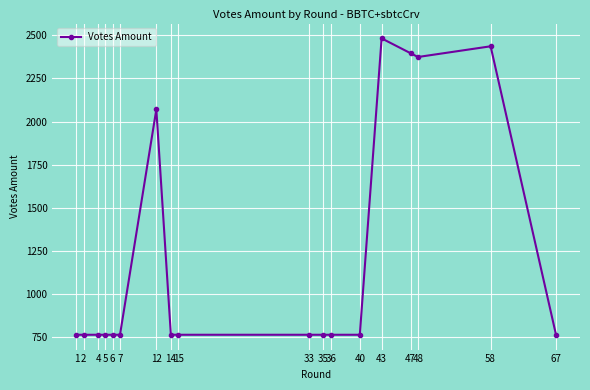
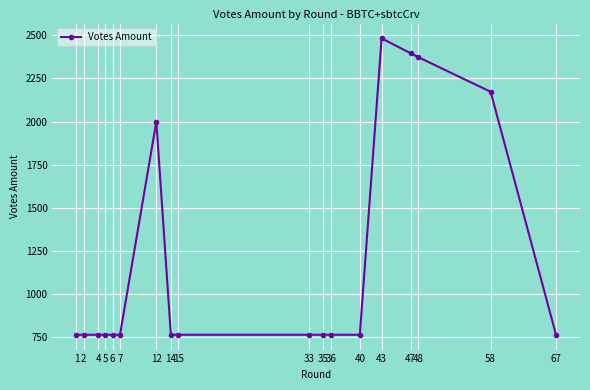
  {
    "1": 770,
    "2": 770,
    "4": 770,
    "5": 770,
    "6": 770,
    "7": 770,
-   "12": 2070,
+   "12": 2000,
    "33": 770,
    "40": 770,
    "43": 2480,
-   "58": 2440,
+   "58": 2170,
    "67": 770
  }
